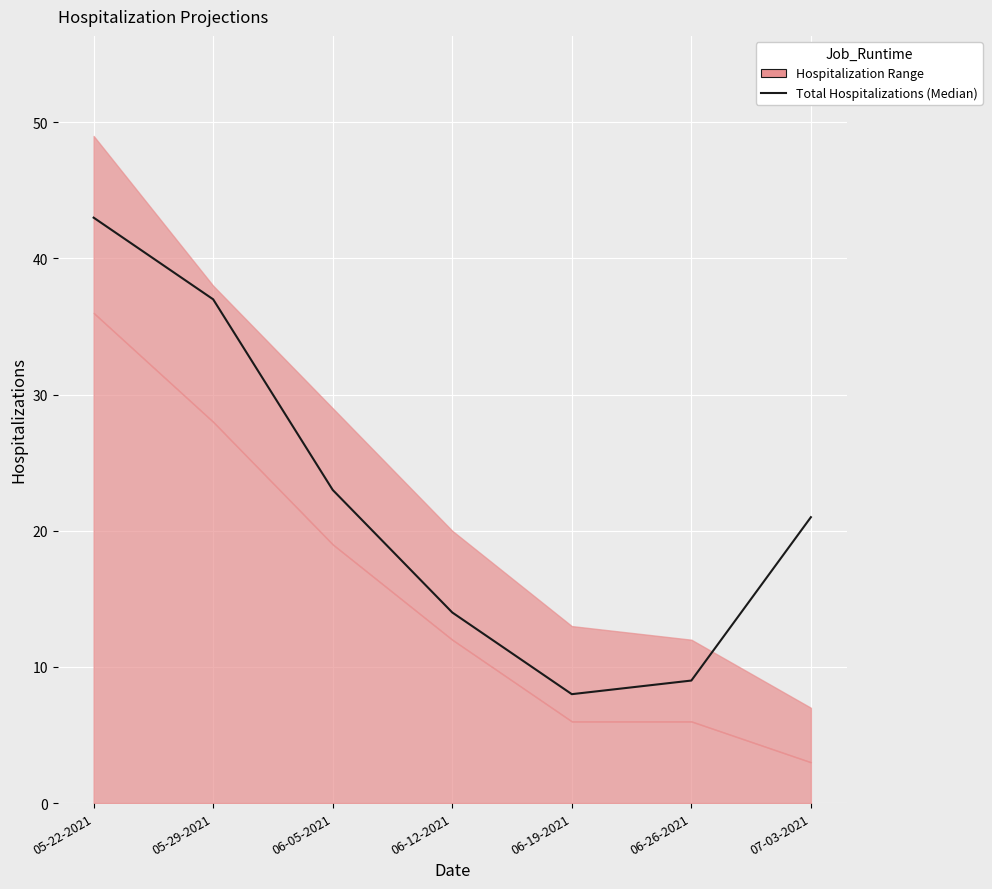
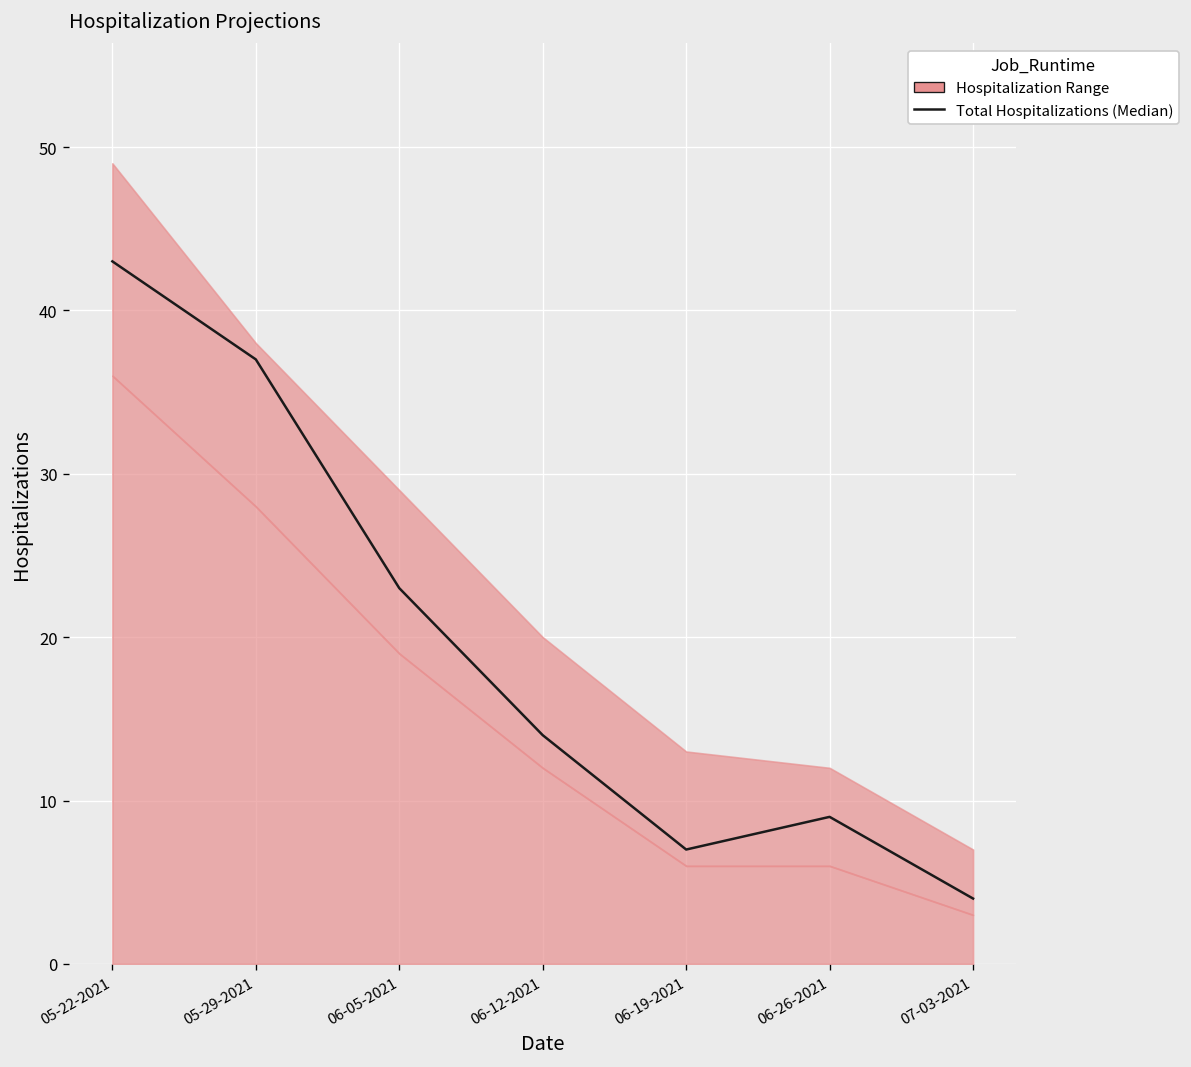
  {
    "Total Hospitalizations (Median)": {
      "05-22-2021": 43,
      "05-29-2021": 37,
      "06-05-2021": 23,
      "06-12-2021": 14,
-     "06-19-2021": 8,
+     "06-19-2021": 7,
      "06-26-2021": 9,
-     "07-03-2021": 21
+     "07-03-2021": 4
    }
  }
